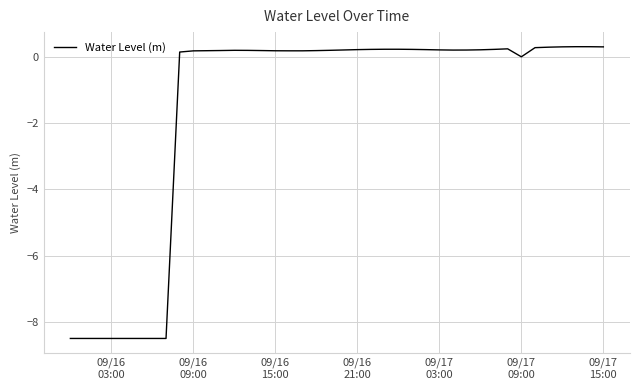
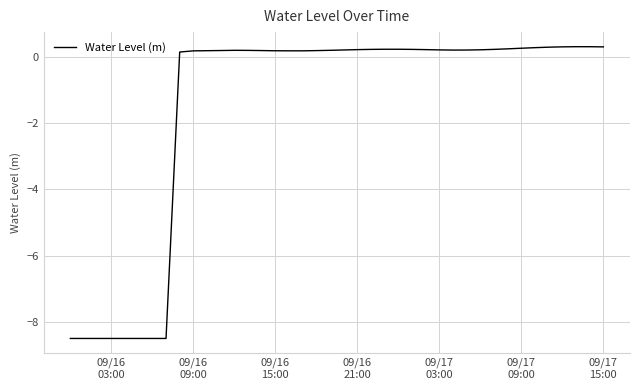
  {
    "09/16 03:00": -8.5,
    "09/16 09:00": 0.2,
    "09/16 15:00": 0.2,
    "09/16 21:00": 0.2,
    "09/17 03:00": 0.2,
-   "09/17 09:00": 0.0,
+   "09/17 09:00": 0.3,
    "09/17 15:00": 0.3
  }
